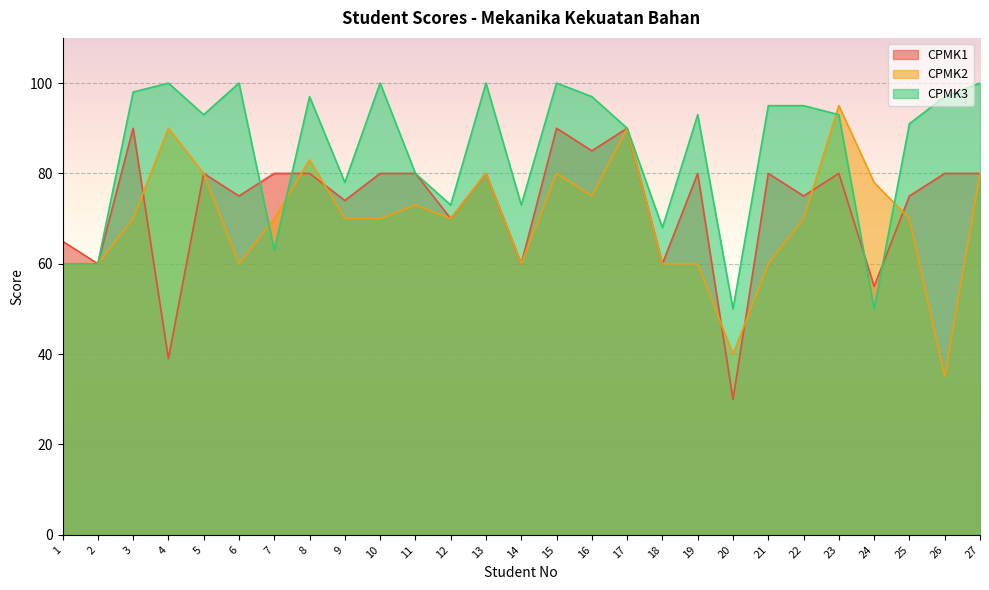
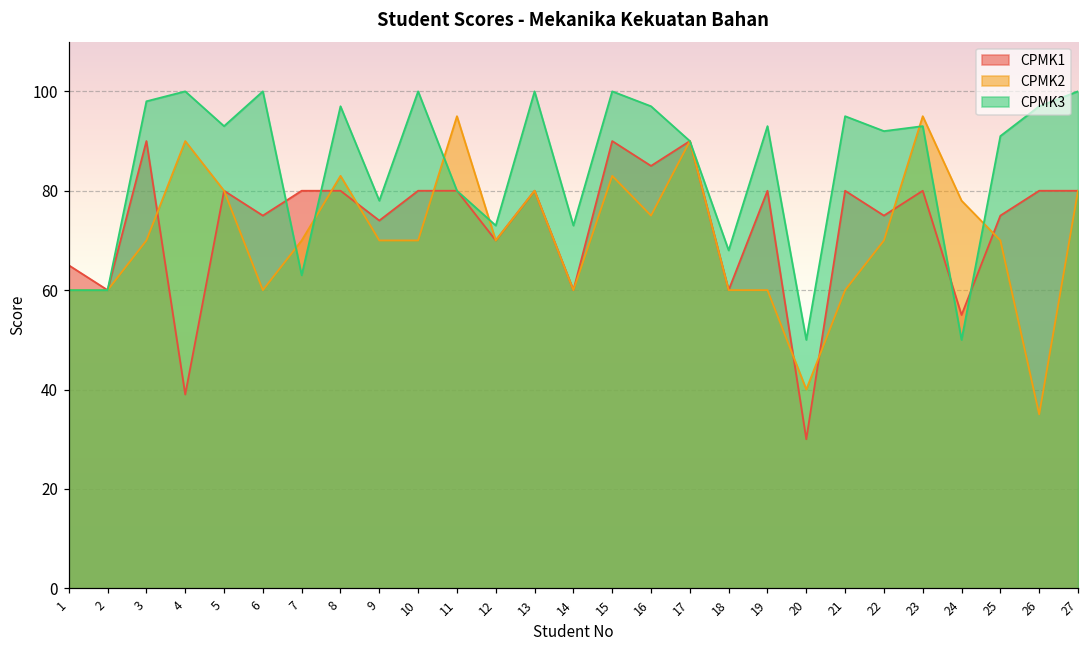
  {
    "CPMK1": {
      "1": 65,
      "3": 90,
      "4": 39,
      "6": 75,
      "7": 80,
      "8": 80,
      "9": 74,
      "10": 80,
      "15": 90,
      "16": 85,
      "19": 80,
      "20": 30,
      "21": 80,
      "22": 75,
      "23": 80,
      "24": 55,
      "25": 75,
      "26": 80
    },
    "CPMK2": {
      "3": 70,
      "4": 90,
      "6": 60,
      "7": 70,
      "8": 83,
      "9": 70,
      "10": 70,
-     "11": 73,
-     "15": 80,
+     "11": 95,
+     "15": 83,
      "16": 75,
      "19": 60,
      "20": 40,
      "21": 60,
      "22": 70,
      "23": 95,
      "24": 78,
      "25": 70,
      "26": 35
    },
    "CPMK3": {
      "3": 98,
      "4": 100,
      "5": 93,
      "6": 100,
      "7": 63,
      "8": 97,
      "9": 78,
      "10": 100,
      "12": 73,
      "13": 100,
      "14": 73,
      "15": 100,
      "16": 97,
      "18": 68,
      "19": 93,
      "20": 50,
      "21": 95,
-     "22": 95,
+     "22": 92,
      "23": 93,
      "24": 50,
      "25": 91,
      "27": 100
    }
  }
